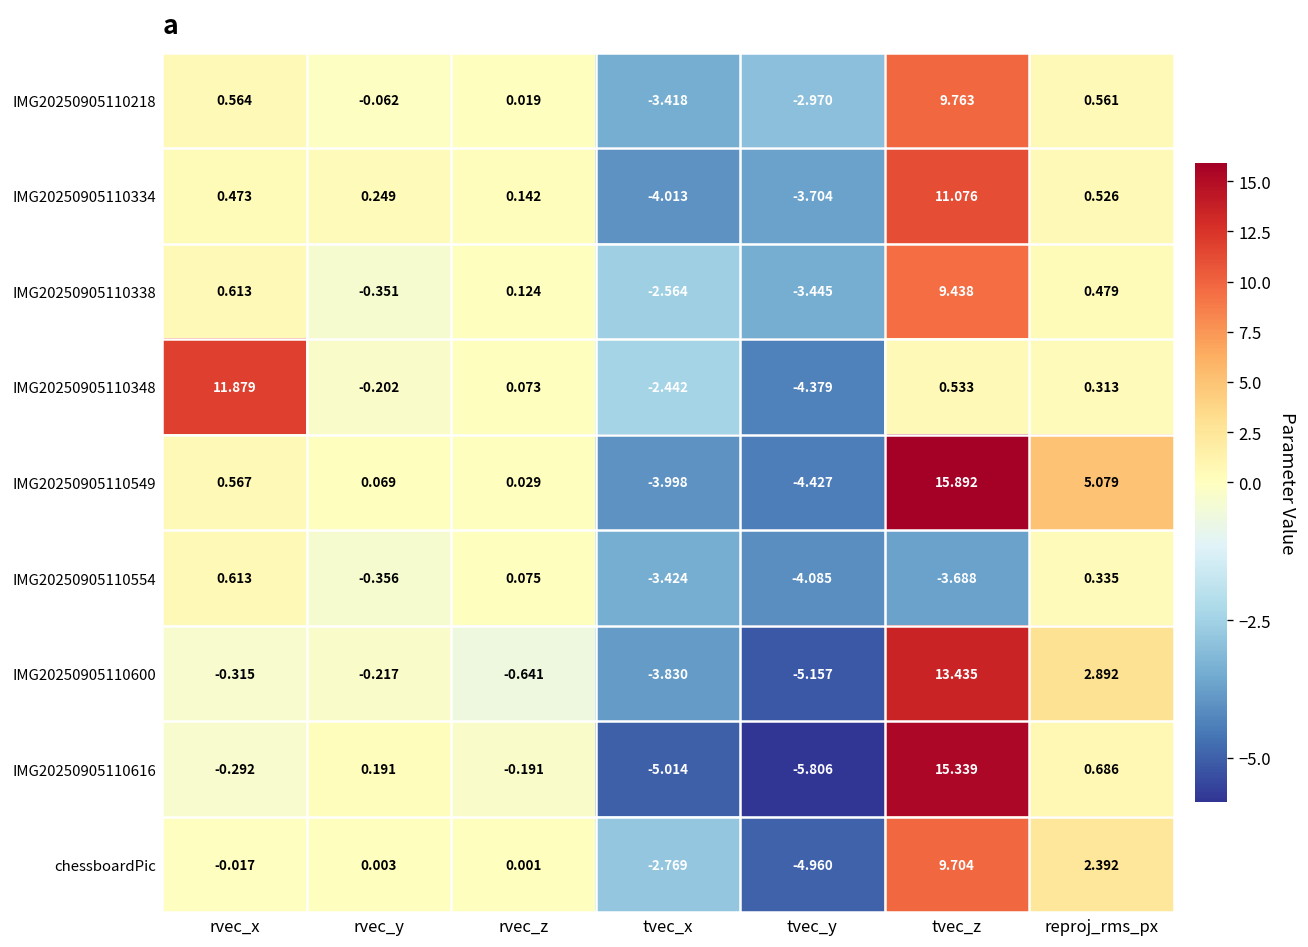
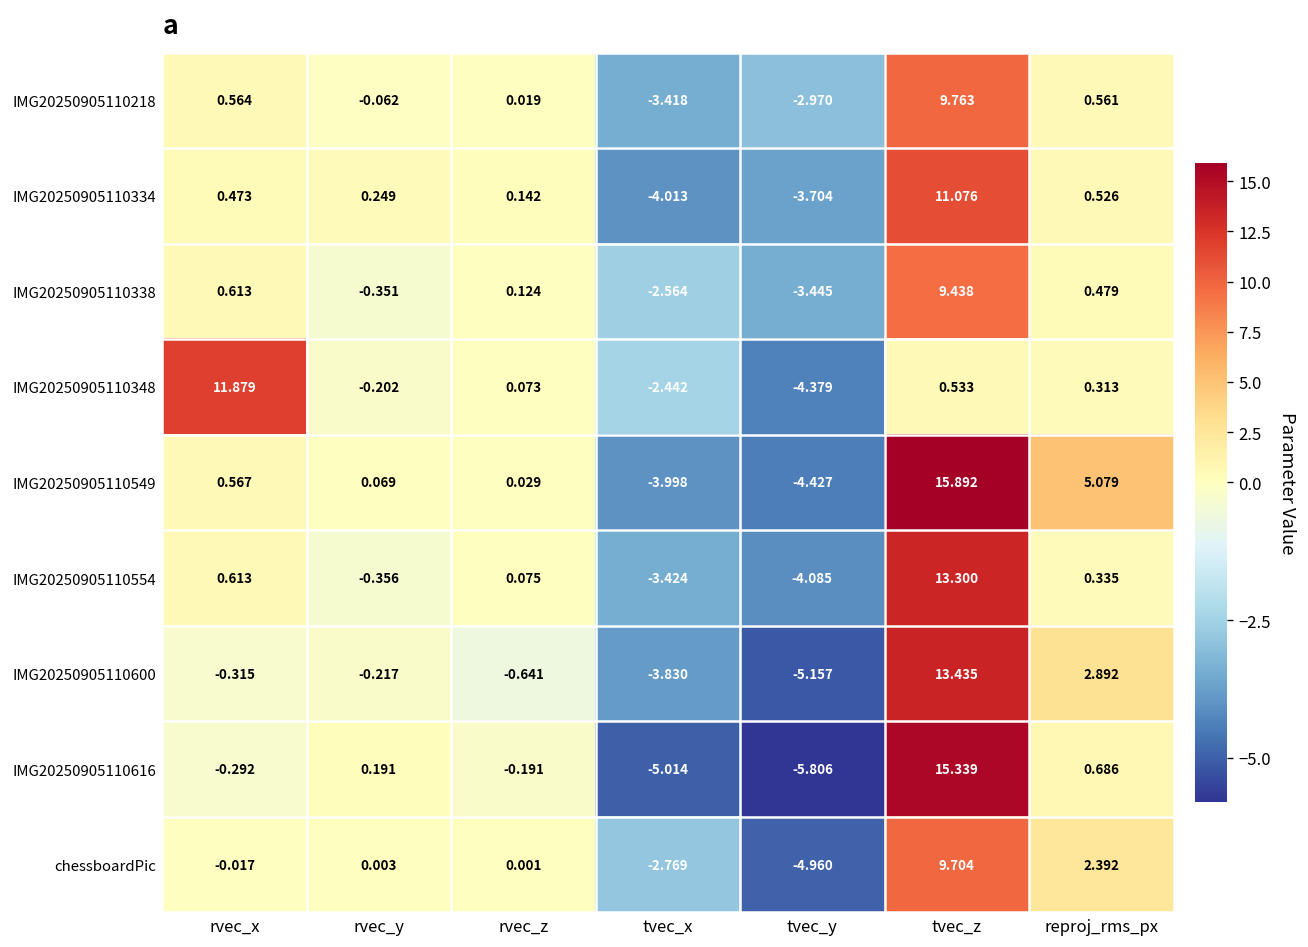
  {
    "IMG20250905110218": {
      "rvec_x": 0.564,
      "rvec_y": -0.062,
      "rvec_z": 0.019,
      "tvec_x": -3.418,
      "tvec_y": -2.970,
      "tvec_z": 9.763,
      "reproj_rms_px": 0.561
    },
    "IMG20250905110334": {
      "rvec_x": 0.473,
      "rvec_y": 0.249,
      "rvec_z": 0.142,
      "tvec_x": -4.013,
      "tvec_y": -3.704,
      "tvec_z": 11.076,
      "reproj_rms_px": 0.526
    },
    "IMG20250905110338": {
      "rvec_x": 0.613,
      "rvec_y": -0.351,
      "rvec_z": 0.124,
      "tvec_x": -2.564,
      "tvec_y": -3.445,
      "tvec_z": 9.438,
      "reproj_rms_px": 0.479
    },
    "IMG20250905110348": {
      "rvec_x": 11.879,
      "rvec_y": -0.202,
      "rvec_z": 0.073,
      "tvec_x": -2.442,
      "tvec_y": -4.379,
      "tvec_z": 0.533,
      "reproj_rms_px": 0.313
    },
    "IMG20250905110549": {
      "rvec_x": 0.567,
      "rvec_y": 0.069,
      "rvec_z": 0.029,
      "tvec_x": -3.998,
      "tvec_y": -4.427,
      "tvec_z": 15.892,
      "reproj_rms_px": 5.079
    },
    "IMG20250905110554": {
      "rvec_x": 0.613,
      "rvec_y": -0.356,
      "rvec_z": 0.075,
      "tvec_x": -3.424,
      "tvec_y": -4.085,
-     "tvec_z": -3.688,
+     "tvec_z": 13.300,
      "reproj_rms_px": 0.335
    },
    "IMG20250905110600": {
      "rvec_x": -0.315,
      "rvec_y": -0.217,
      "rvec_z": -0.641,
      "tvec_x": -3.830,
      "tvec_y": -5.157,
      "tvec_z": 13.435,
      "reproj_rms_px": 2.892
    },
    "IMG20250905110616": {
      "rvec_x": -0.292,
      "rvec_y": 0.191,
      "rvec_z": -0.191,
      "tvec_x": -5.014,
      "tvec_y": -5.806,
      "tvec_z": 15.339,
      "reproj_rms_px": 0.686
    },
    "chessboardPic": {
      "rvec_x": -0.017,
      "rvec_y": 0.003,
      "rvec_z": 0.001,
      "tvec_x": -2.769,
      "tvec_y": -4.960,
      "tvec_z": 9.704,
      "reproj_rms_px": 2.392
    }
  }
